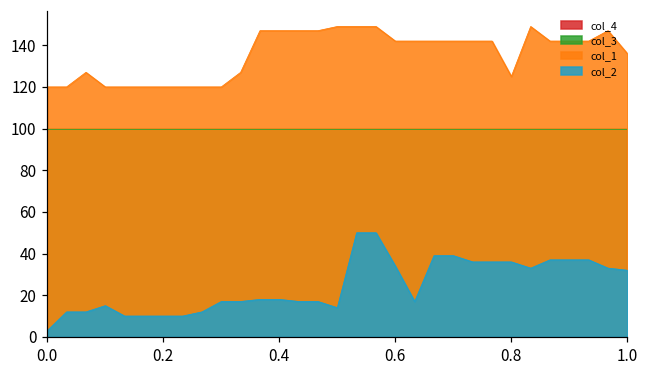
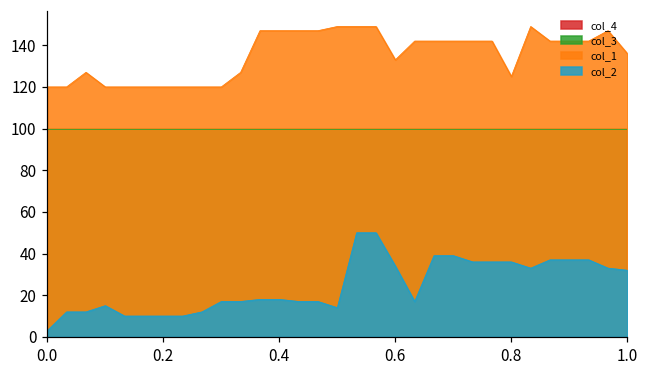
  {
    "col_4": {
      "0.0": 0,
      "0.2": 0,
      "0.4": 0,
      "0.6": 0,
      "0.8": 0,
      "1.0": 0
    },
    "col_3": {
      "0.0": 100,
      "0.2": 100,
      "0.4": 100,
      "0.6": 100,
      "0.8": 100,
      "1.0": 100
    },
    "col_1": {
      "0.0": 120,
      "0.2": 120,
      "0.4": 147,
-     "0.6": 142,
+     "0.6": 133,
      "0.8": 125,
      "1.0": 136
    },
    "col_2": {
      "0.0": 3,
      "0.2": 10,
      "0.4": 18,
      "0.6": 34,
      "0.8": 36,
      "1.0": 32
    }
  }
